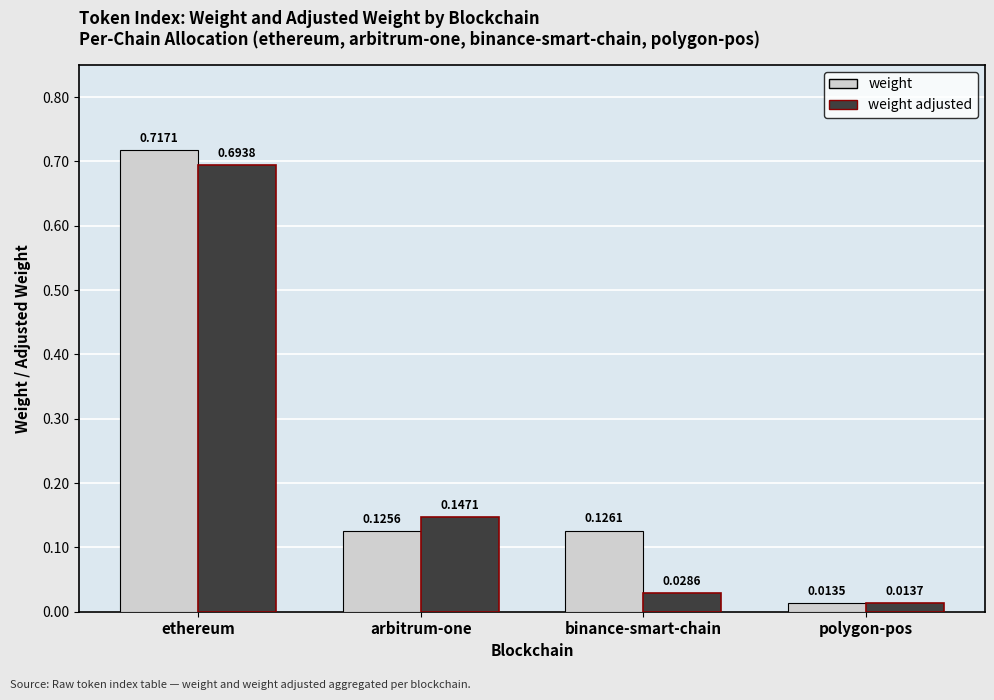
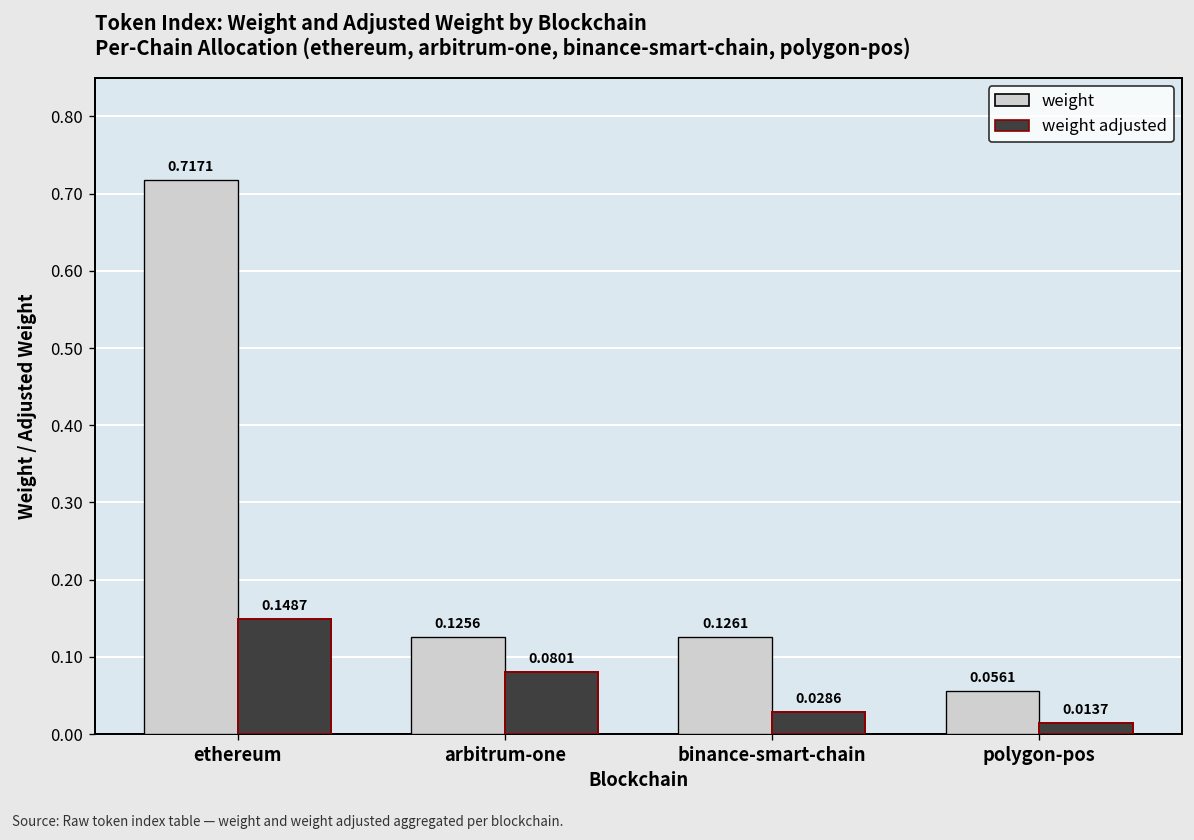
  {
    "weight": {
      "ethereum": 0.7171,
      "arbitrum-one": 0.1256,
      "binance-smart-chain": 0.1261,
-     "polygon-pos": 0.0135
+     "polygon-pos": 0.0561
    },
    "weight adjusted": {
-     "ethereum": 0.6938,
-     "arbitrum-one": 0.1471,
+     "ethereum": 0.1487,
+     "arbitrum-one": 0.0801,
      "binance-smart-chain": 0.0286,
      "polygon-pos": 0.0137
    }
  }
